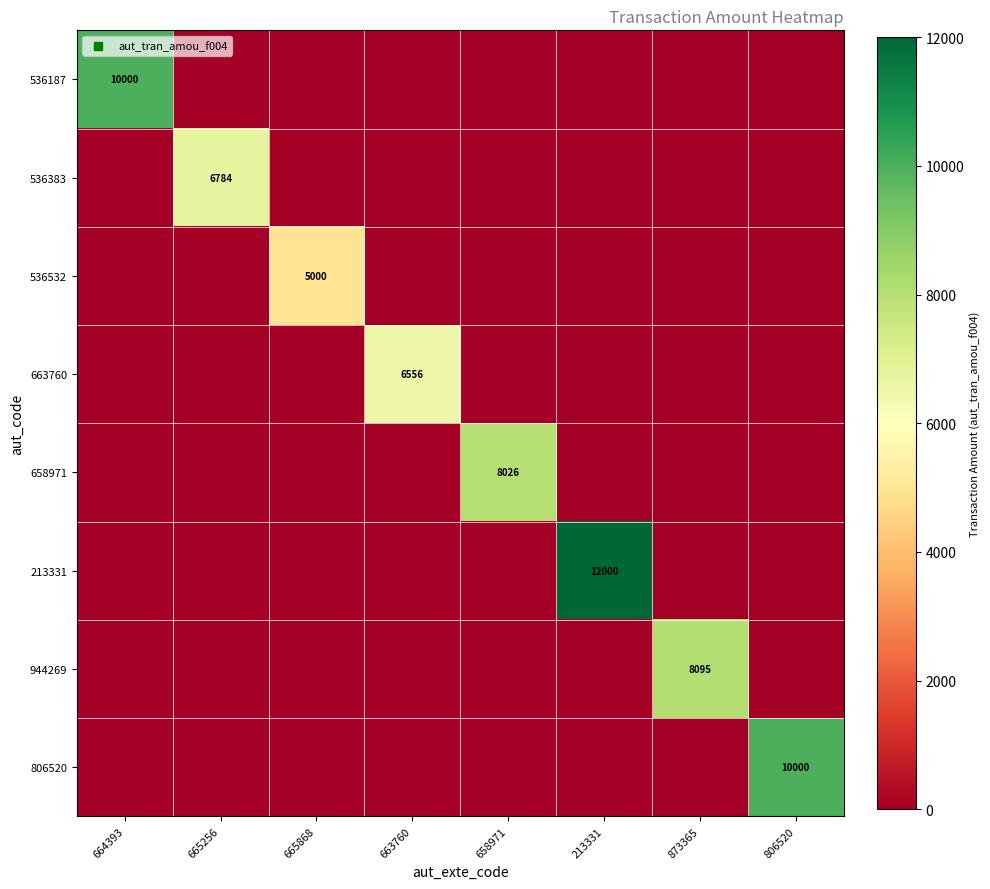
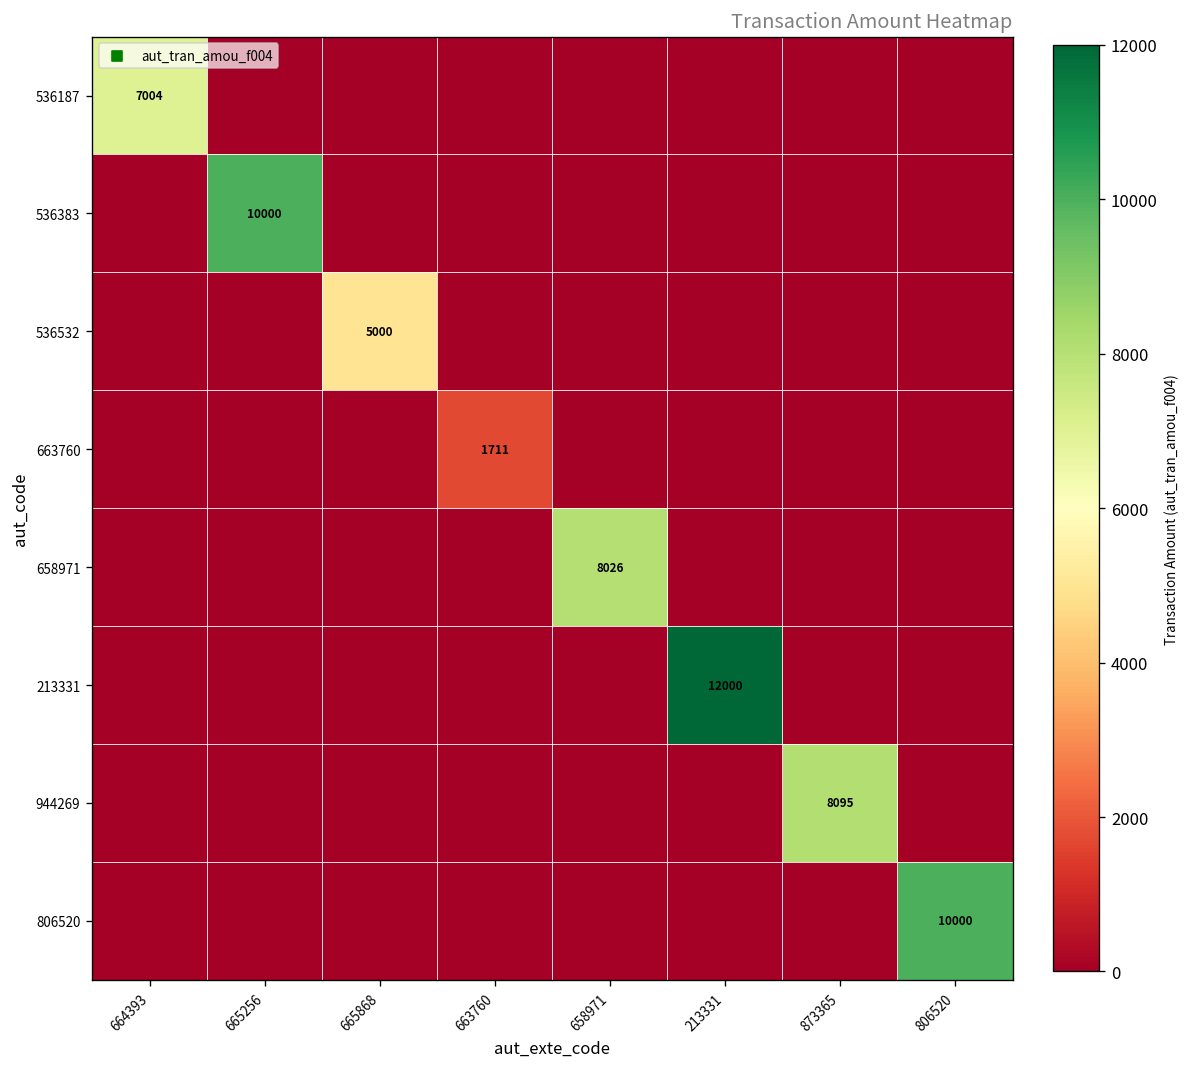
  {
    "536187": {
-     "664393": 10000
+     "664393": 7004
    },
    "536383": {
-     "665256": 6784
+     "665256": 10000
    },
    "536532": {
      "665868": 5000
    },
    "663760": {
-     "663760": 6556
+     "663760": 1711
    },
    "658971": {
      "658971": 8026
    },
    "213331": {
      "213331": 12000
    },
    "944269": {
      "873365": 8095
    },
    "806520": {
      "806520": 10000
    }
  }
